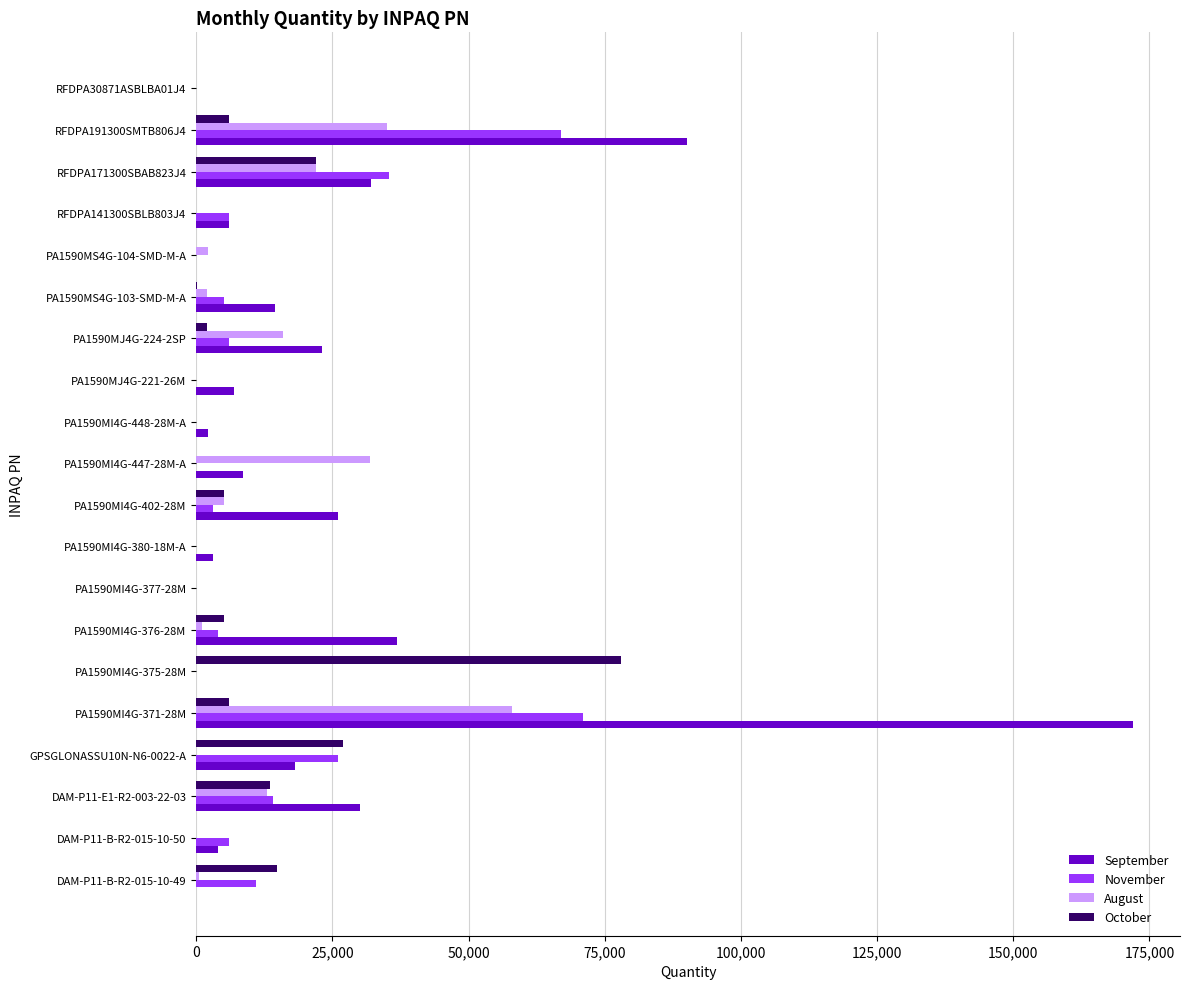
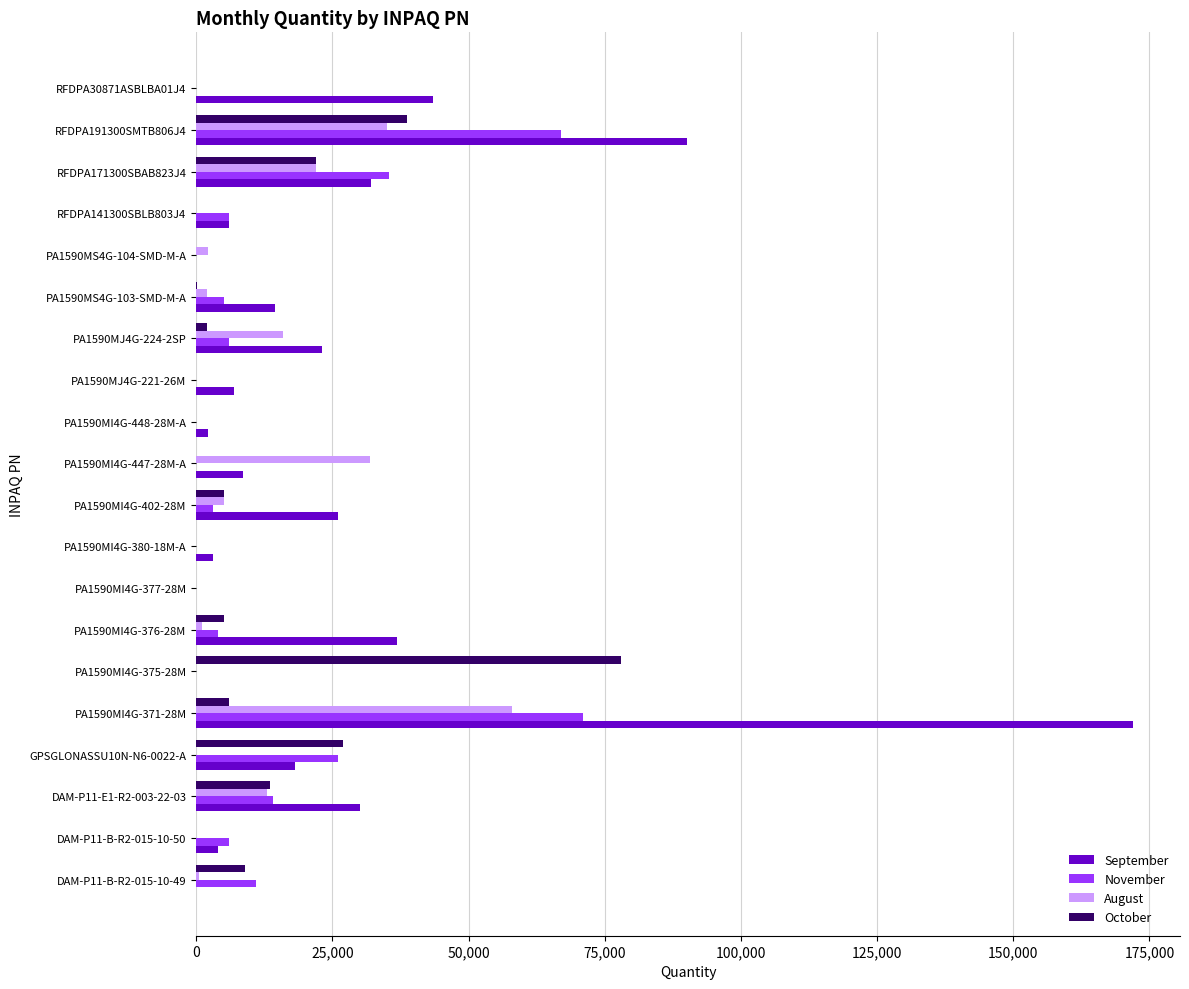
  {
    "September": {
-     "RFDPA30871ASBLBA01J4": "0",
+     "RFDPA30871ASBLBA01J4": "43,000",
      "RFDPA191300SMTB806J4": "90,000",
      "RFDPA171300SBAB823J4": "32,000",
      "RFDPA141300SBLB803J4": "6,000",
      "PA1590MS4G-104-SMD-M-A": "0",
      "PA1590MS4G-103-SMD-M-A": "15,000",
      "PA1590MJ4G-224-2SP": "23,000",
      "PA1590MJ4G-221-26M": "7,000",
      "PA1590MI4G-448-28M-A": "2,000",
      "PA1590MI4G-447-28M-A": "9,000",
      "PA1590MI4G-402-28M": "26,000",
      "PA1590MI4G-380-18M-A": "3,000",
      "PA1590MI4G-377-28M": "0",
      "PA1590MI4G-376-28M": "37,000",
      "PA1590MI4G-375-28M": "0",
      "PA1590MI4G-371-28M": "172,000",
      "GPSGLONASSU10N-N6-0022-A": "18,000",
      "DAM-P11-E1-R2-003-22-03": "30,000",
      "DAM-P11-B-R2-015-10-50": "4,000",
      "DAM-P11-B-R2-015-10-49": "0"
    },
    "November": {
      "RFDPA30871ASBLBA01J4": "0",
      "RFDPA191300SMTB806J4": "67,000",
      "RFDPA171300SBAB823J4": "35,000",
      "RFDPA141300SBLB803J4": "6,000",
      "PA1590MS4G-104-SMD-M-A": "0",
      "PA1590MS4G-103-SMD-M-A": "5,000",
      "PA1590MJ4G-224-2SP": "6,000",
      "PA1590MJ4G-221-26M": "0",
      "PA1590MI4G-448-28M-A": "0",
      "PA1590MI4G-447-28M-A": "0",
      "PA1590MI4G-402-28M": "3,000",
      "PA1590MI4G-380-18M-A": "0",
      "PA1590MI4G-377-28M": "0",
      "PA1590MI4G-376-28M": "4,000",
      "PA1590MI4G-375-28M": "0",
      "PA1590MI4G-371-28M": "71,000",
      "GPSGLONASSU10N-N6-0022-A": "26,000",
      "DAM-P11-E1-R2-003-22-03": "14,000",
      "DAM-P11-B-R2-015-10-50": "6,000",
      "DAM-P11-B-R2-015-10-49": "11,000"
    },
    "August": {
      "RFDPA30871ASBLBA01J4": "0",
      "RFDPA191300SMTB806J4": "35,000",
      "RFDPA171300SBAB823J4": "22,000",
      "RFDPA141300SBLB803J4": "0",
      "PA1590MS4G-104-SMD-M-A": "2,000",
      "PA1590MS4G-103-SMD-M-A": "2,000",
      "PA1590MJ4G-224-2SP": "16,000",
      "PA1590MJ4G-221-26M": "0",
      "PA1590MI4G-448-28M-A": "0",
      "PA1590MI4G-447-28M-A": "32,000",
      "PA1590MI4G-402-28M": "5,000",
      "PA1590MI4G-380-18M-A": "0",
      "PA1590MI4G-377-28M": "0",
      "PA1590MI4G-376-28M": "1,000",
      "PA1590MI4G-375-28M": "0",
      "PA1590MI4G-371-28M": "58,000",
      "GPSGLONASSU10N-N6-0022-A": "0",
      "DAM-P11-E1-R2-003-22-03": "13,000",
      "DAM-P11-B-R2-015-10-50": "0",
      "DAM-P11-B-R2-015-10-49": "1,000"
    },
    "October": {
      "RFDPA30871ASBLBA01J4": "0",
-     "RFDPA191300SMTB806J4": "6,000",
+     "RFDPA191300SMTB806J4": "39,000",
      "RFDPA171300SBAB823J4": "22,000",
      "RFDPA141300SBLB803J4": "0",
      "PA1590MS4G-104-SMD-M-A": "0",
      "PA1590MJ4G-224-2SP": "2,000",
      "PA1590MJ4G-221-26M": "0",
      "PA1590MI4G-448-28M-A": "0",
      "PA1590MI4G-447-28M-A": "0",
      "PA1590MI4G-402-28M": "5,000",
      "PA1590MI4G-380-18M-A": "0",
      "PA1590MI4G-377-28M": "0",
      "PA1590MI4G-376-28M": "5,000",
      "PA1590MI4G-375-28M": "78,000",
      "PA1590MI4G-371-28M": "6,000",
      "GPSGLONASSU10N-N6-0022-A": "27,000",
      "DAM-P11-E1-R2-003-22-03": "14,000",
      "DAM-P11-B-R2-015-10-50": "0",
-     "DAM-P11-B-R2-015-10-49": "15,000"
+     "DAM-P11-B-R2-015-10-49": "9,000"
    }
  }
